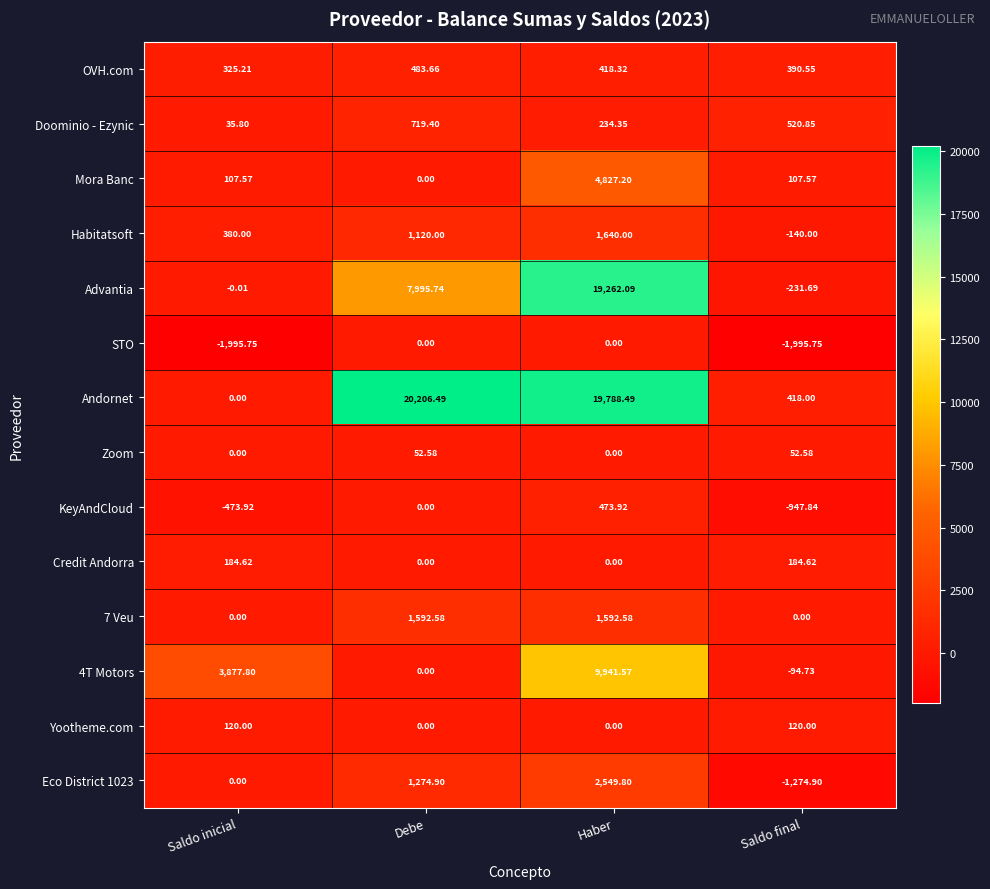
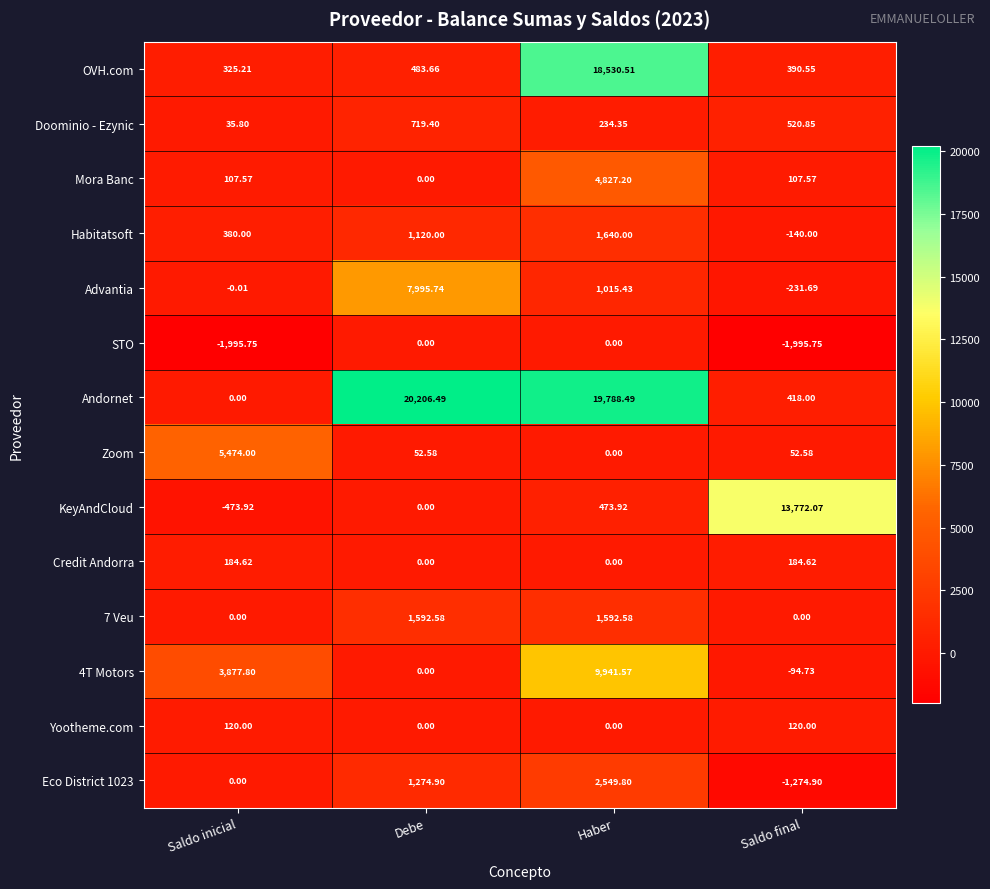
  {
    "OVH.com": {
      "Saldo inicial": "325.21",
      "Debe": "483.66",
-     "Haber": "418.32",
+     "Haber": "18,530.51",
      "Saldo final": "390.55"
    },
    "Doominio - Ezynic": {
      "Saldo inicial": "35.80",
      "Debe": "719.40",
      "Haber": "234.35",
      "Saldo final": "520.85"
    },
    "Mora Banc": {
      "Saldo inicial": "107.57",
      "Debe": "0.00",
      "Haber": "4,827.20",
      "Saldo final": "107.57"
    },
    "Habitatsoft": {
      "Saldo inicial": "380.00",
      "Debe": "1,120.00",
      "Haber": "1,640.00",
      "Saldo final": "-140.00"
    },
    "Advantia": {
      "Saldo inicial": "-0.01",
      "Debe": "7,995.74",
-     "Haber": "19,262.09",
+     "Haber": "1,015.43",
      "Saldo final": "-231.69"
    },
    "STO": {
      "Saldo inicial": "-1,995.75",
      "Debe": "0.00",
      "Haber": "0.00",
      "Saldo final": "-1,995.75"
    },
    "Andornet": {
      "Saldo inicial": "0.00",
      "Debe": "20,206.49",
      "Haber": "19,788.49",
      "Saldo final": "418.00"
    },
    "Zoom": {
-     "Saldo inicial": "0.00",
+     "Saldo inicial": "5,474.00",
      "Debe": "52.58",
      "Haber": "0.00",
      "Saldo final": "52.58"
    },
    "KeyAndCloud": {
      "Saldo inicial": "-473.92",
      "Debe": "0.00",
      "Haber": "473.92",
-     "Saldo final": "-947.84"
+     "Saldo final": "13,772.07"
    },
    "Credit Andorra": {
      "Saldo inicial": "184.62",
      "Debe": "0.00",
      "Haber": "0.00",
      "Saldo final": "184.62"
    },
    "7 Veu": {
      "Saldo inicial": "0.00",
      "Debe": "1,592.58",
      "Haber": "1,592.58",
      "Saldo final": "0.00"
    },
    "4T Motors": {
      "Saldo inicial": "3,877.80",
      "Debe": "0.00",
      "Haber": "9,941.57",
      "Saldo final": "-94.73"
    },
    "Yootheme.com": {
      "Saldo inicial": "120.00",
      "Debe": "0.00",
      "Haber": "0.00",
      "Saldo final": "120.00"
    },
    "Eco District 1023": {
      "Saldo inicial": "0.00",
      "Debe": "1,274.90",
      "Haber": "2,549.80",
      "Saldo final": "-1,274.90"
    }
  }
